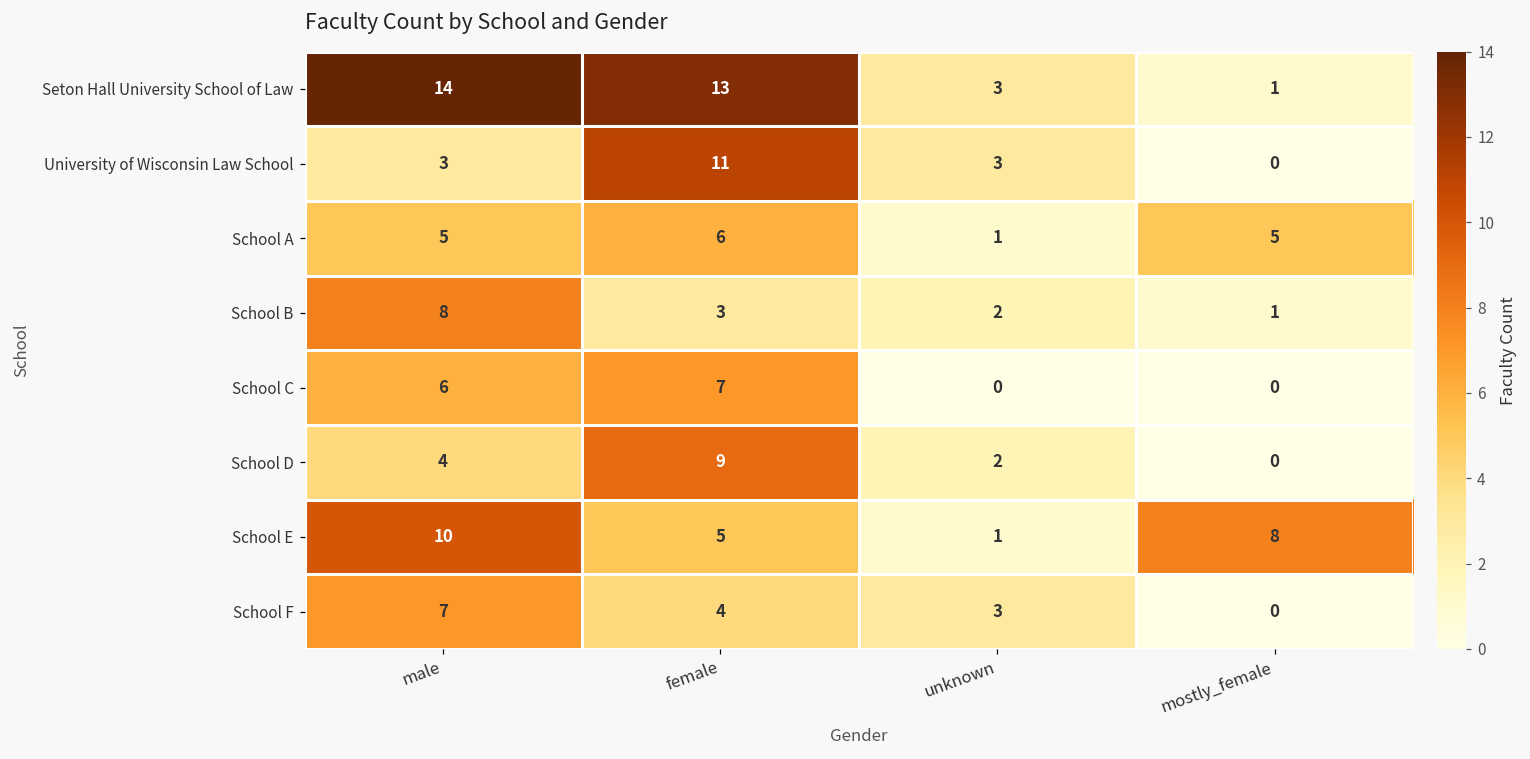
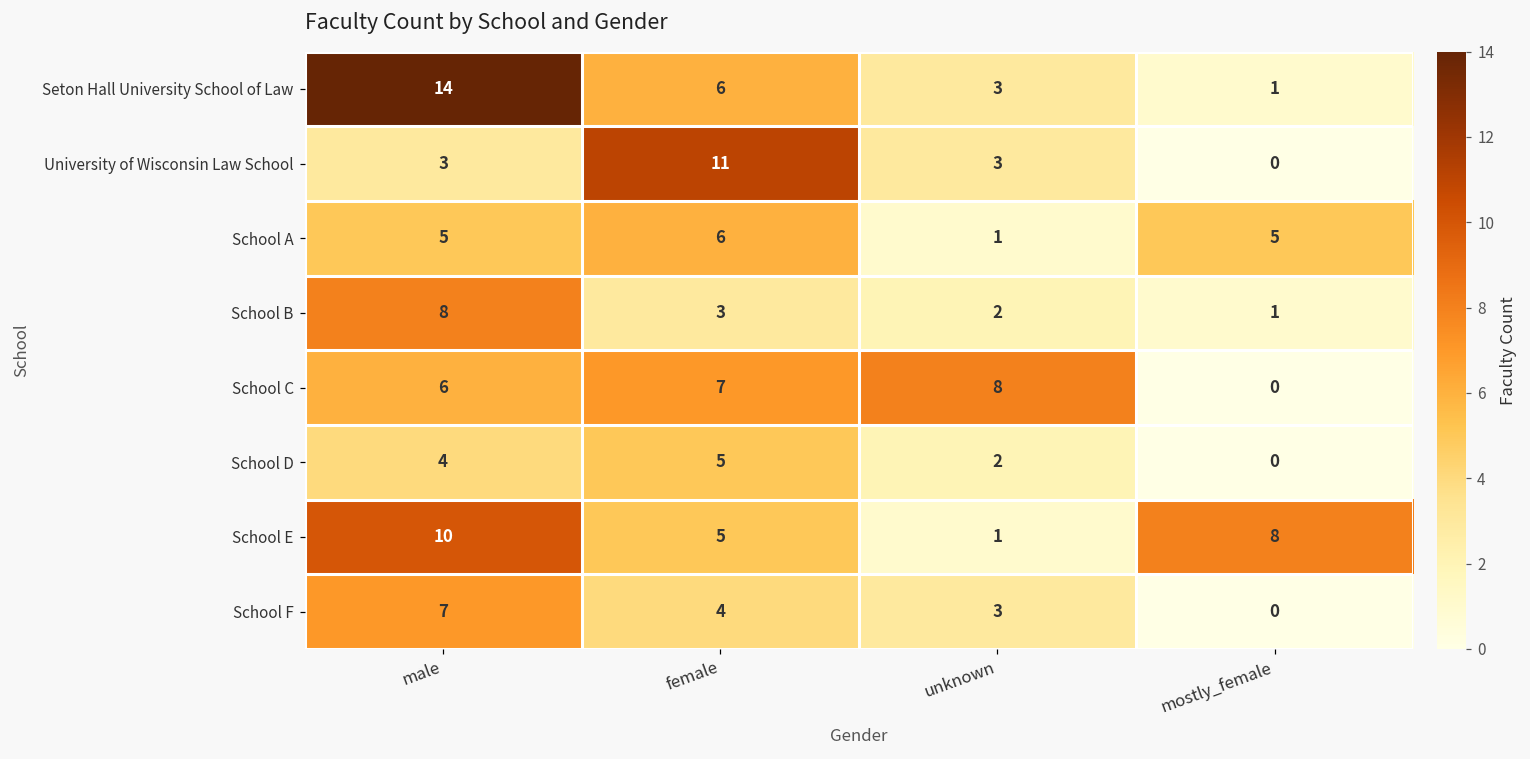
  {
    "Seton Hall University School of Law": {
      "male": 14,
-     "female": 13,
+     "female": 6,
      "unknown": 3,
      "mostly_female": 1
    },
    "University of Wisconsin Law School": {
      "male": 3,
      "female": 11,
      "unknown": 3,
      "mostly_female": 0
    },
    "School A": {
      "male": 5,
      "female": 6,
      "unknown": 1,
      "mostly_female": 5
    },
    "School B": {
      "male": 8,
      "female": 3,
      "unknown": 2,
      "mostly_female": 1
    },
    "School C": {
      "male": 6,
      "female": 7,
-     "unknown": 0,
+     "unknown": 8,
      "mostly_female": 0
    },
    "School D": {
      "male": 4,
-     "female": 9,
+     "female": 5,
      "unknown": 2,
      "mostly_female": 0
    },
    "School E": {
      "male": 10,
      "female": 5,
      "unknown": 1,
      "mostly_female": 8
    },
    "School F": {
      "male": 7,
      "female": 4,
      "unknown": 3,
      "mostly_female": 0
    }
  }
